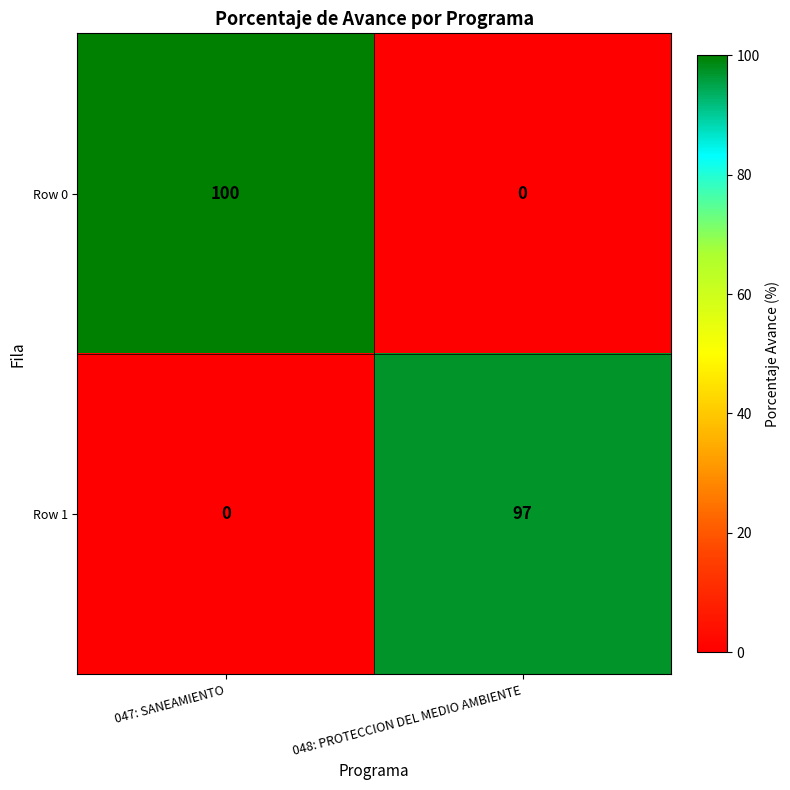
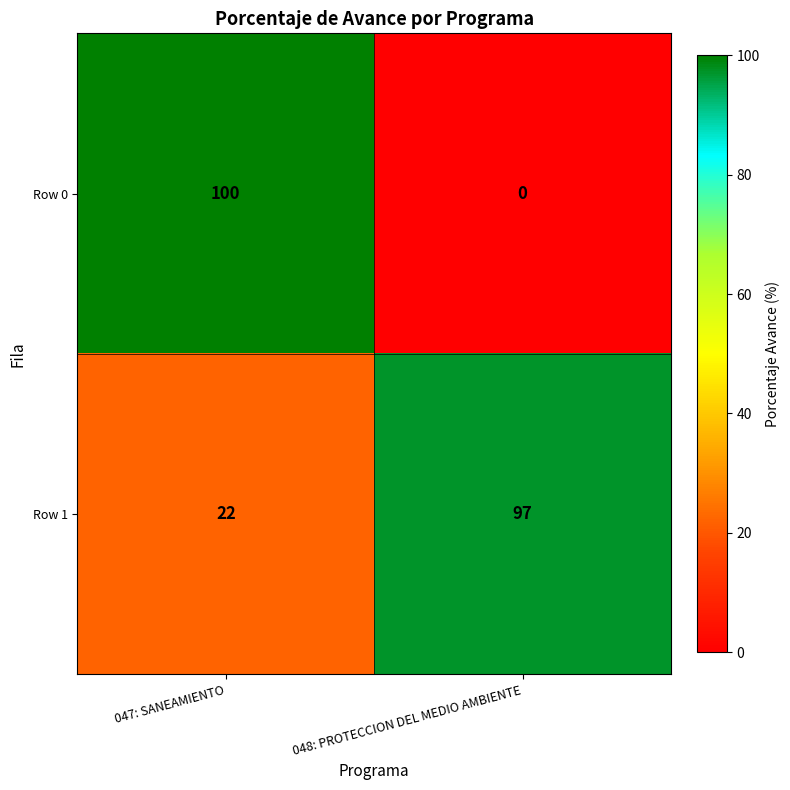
  {
    "Row 0": {
      "047: SANEAMIENTO": 100,
      "048: PROTECCION DEL MEDIO AMBIENTE": 0
    },
    "Row 1": {
-     "047: SANEAMIENTO": 0,
+     "047: SANEAMIENTO": 22,
      "048: PROTECCION DEL MEDIO AMBIENTE": 97
    }
  }
